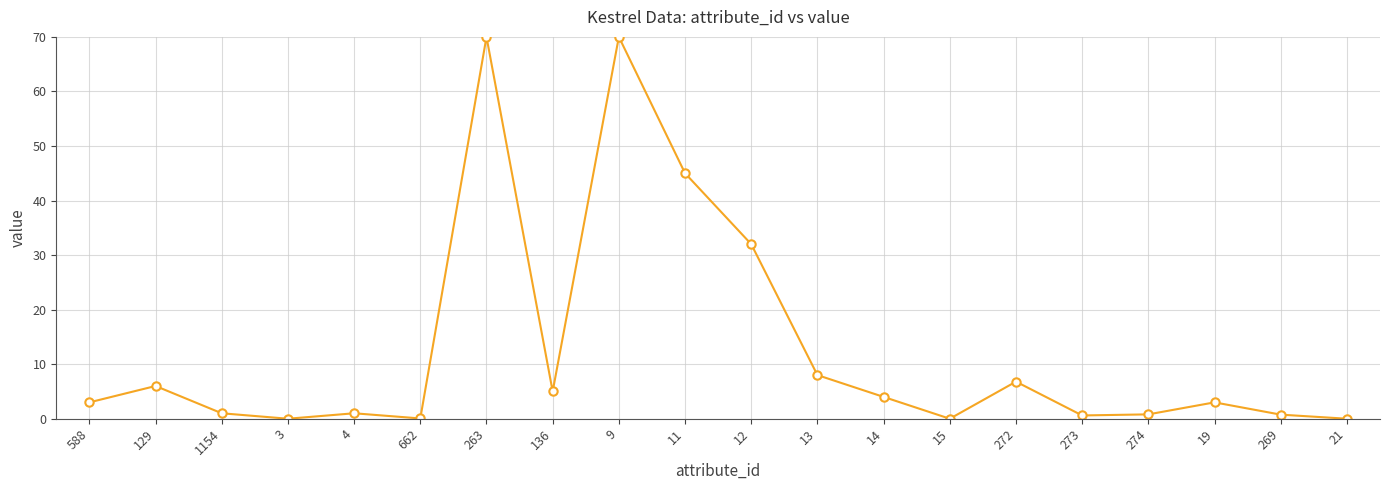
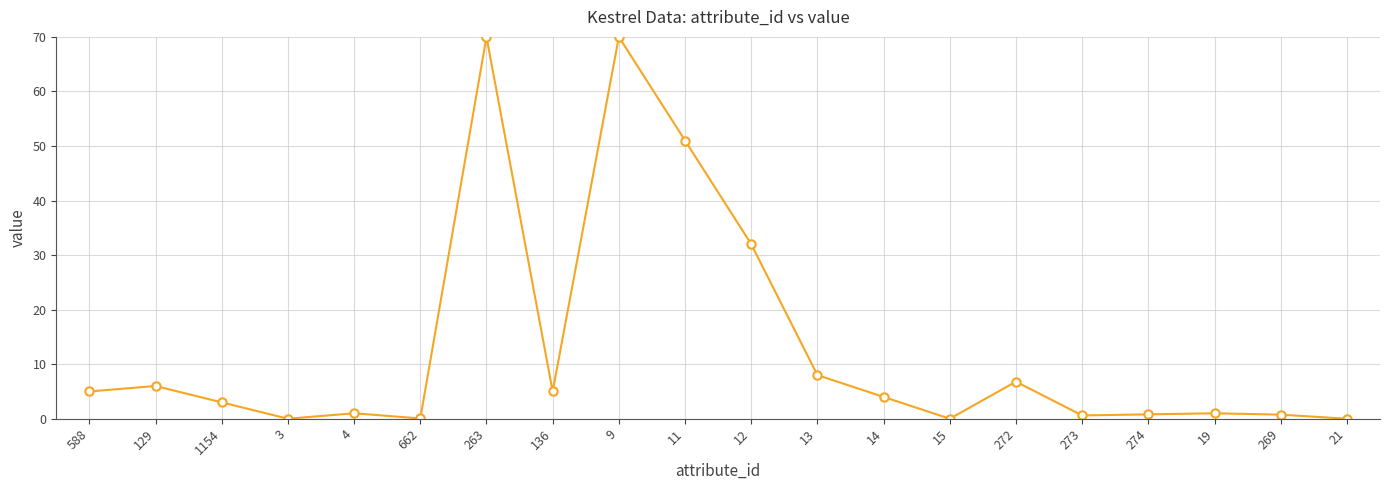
  {
-   "588": 3,
+   "588": 5,
    "129": 6,
-   "1154": 1,
+   "1154": 3,
    "3": 0,
    "4": 1,
    "662": 0,
    "263": 70,
    "136": 5,
    "9": 70,
-   "11": 45,
+   "11": 51,
    "12": 32,
    "13": 8,
    "14": 4,
    "15": 0,
    "272": 7,
    "273": 1,
    "274": 1,
-   "19": 3,
+   "19": 1,
    "269": 1,
    "21": 0
  }
